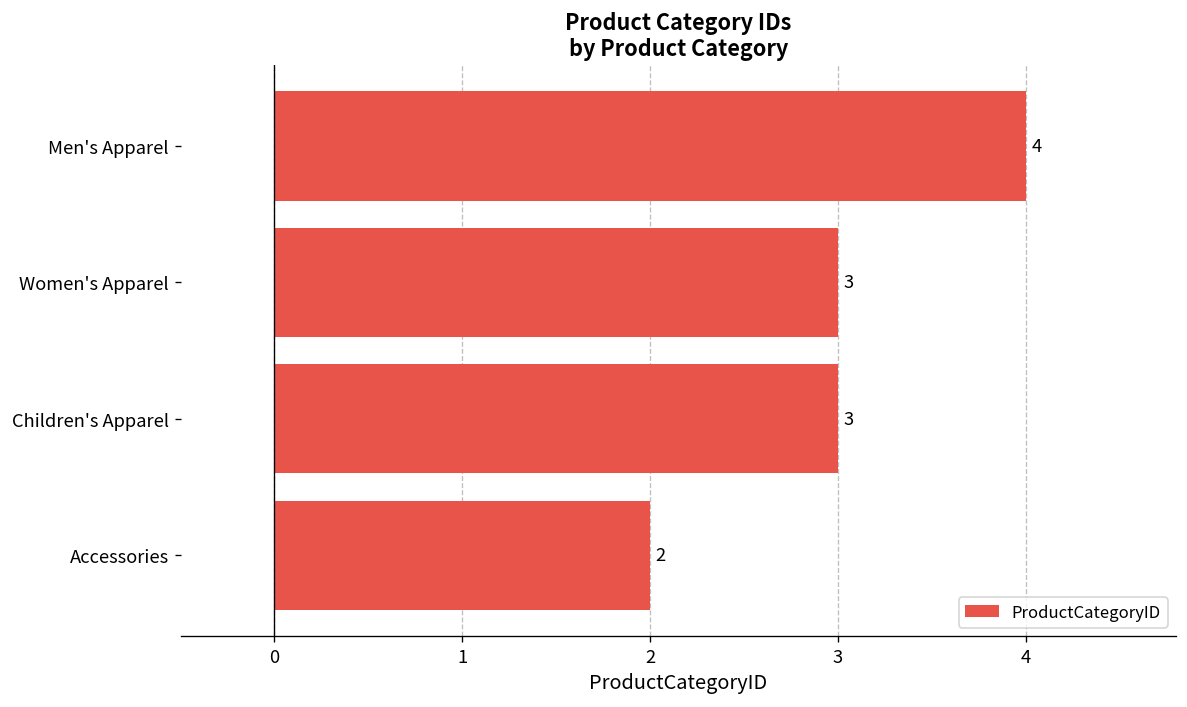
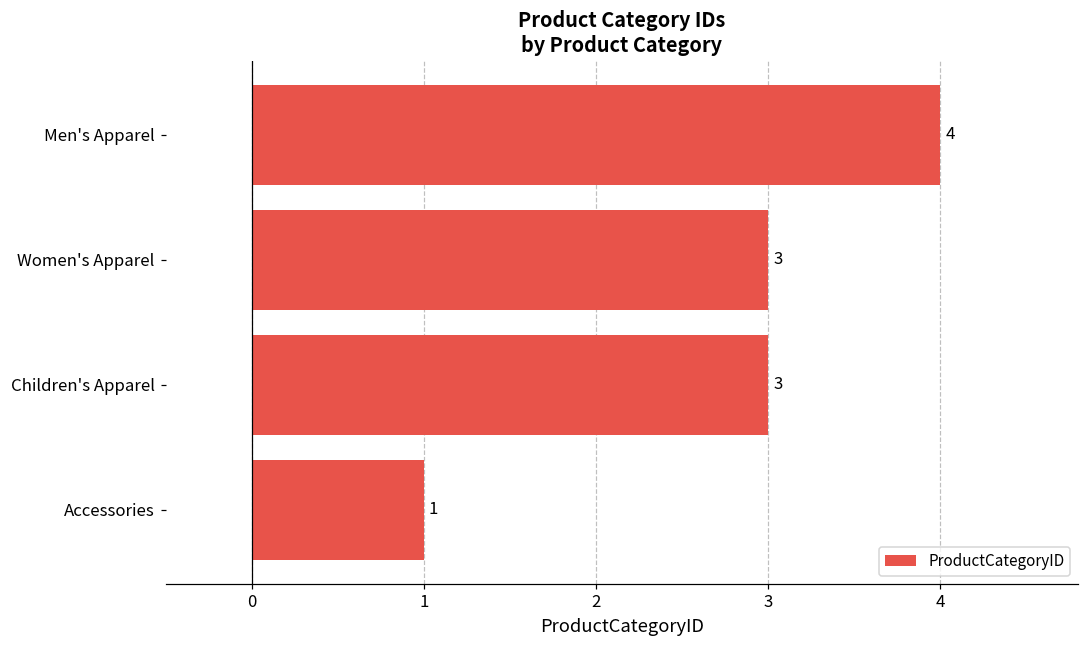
  {
    "Men's Apparel": 4,
    "Women's Apparel": 3,
    "Children's Apparel": 3,
-   "Accessories": 2
+   "Accessories": 1
  }
